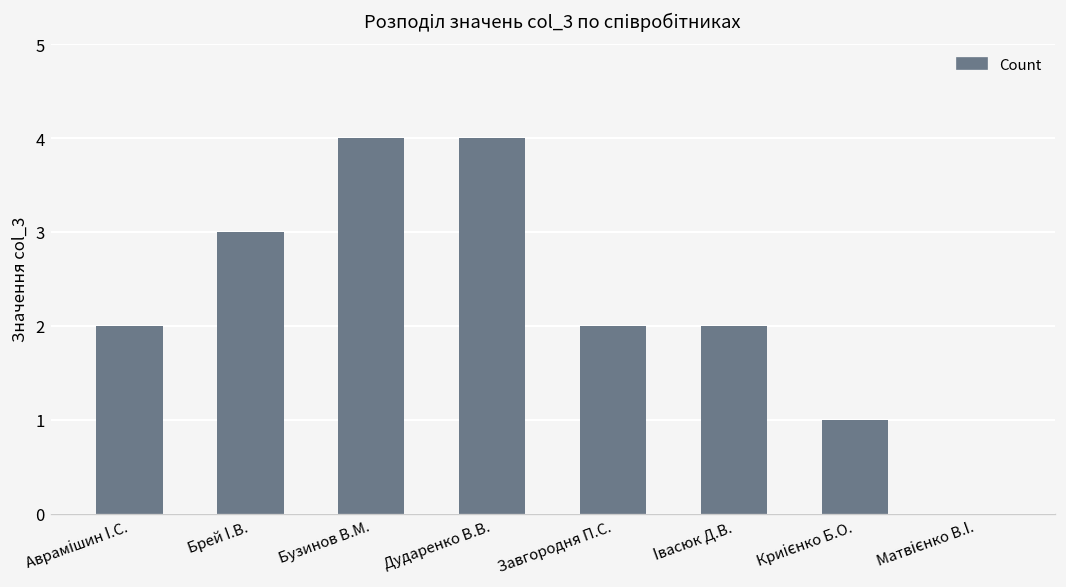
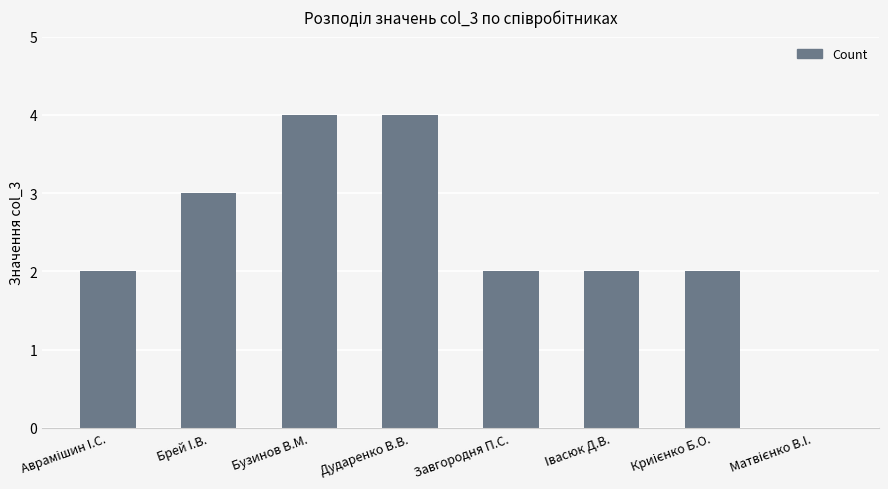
  {
    "Аврамішин І.С.": 2,
    "Брей І.В.": 3,
    "Бузинов В.М.": 4,
    "Дударенко В.В.": 4,
    "Завгородня П.С.": 2,
    "Івасюк Д.В.": 2,
-   "Криієнко Б.О.": 1,
+   "Криієнко Б.О.": 2,
    "Матвієнко В.І.": 0
  }
